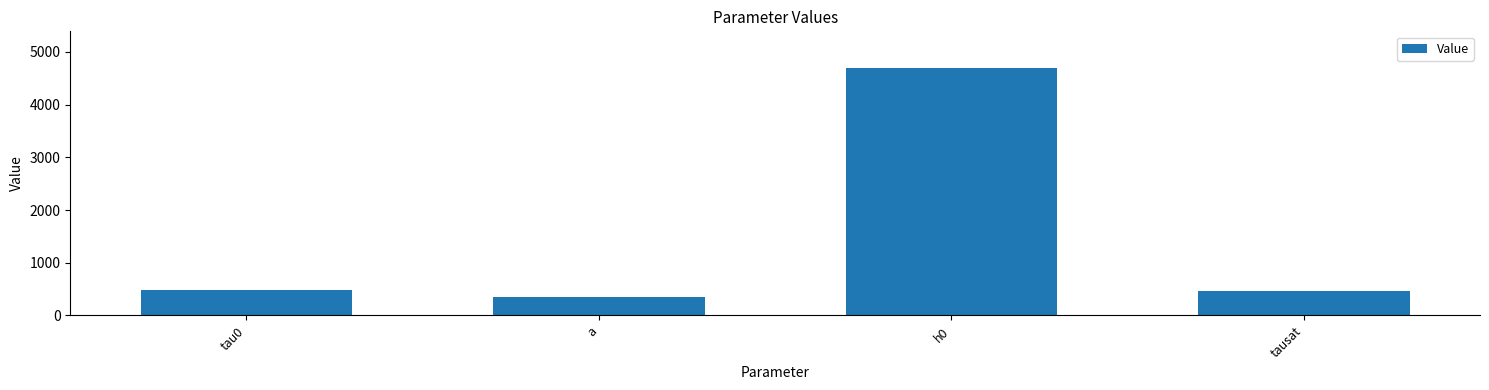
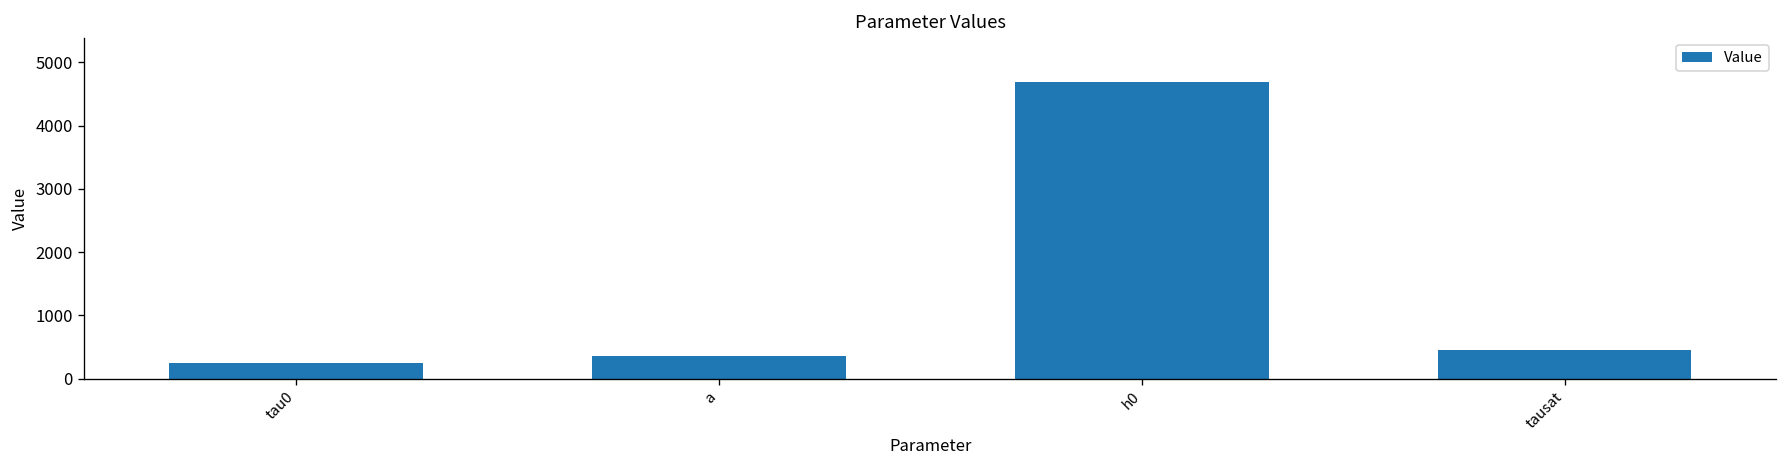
  {
-   "tau0": 500,
+   "tau0": 200,
    "a": 400,
    "h0": 4700,
    "tausat": 500
  }
